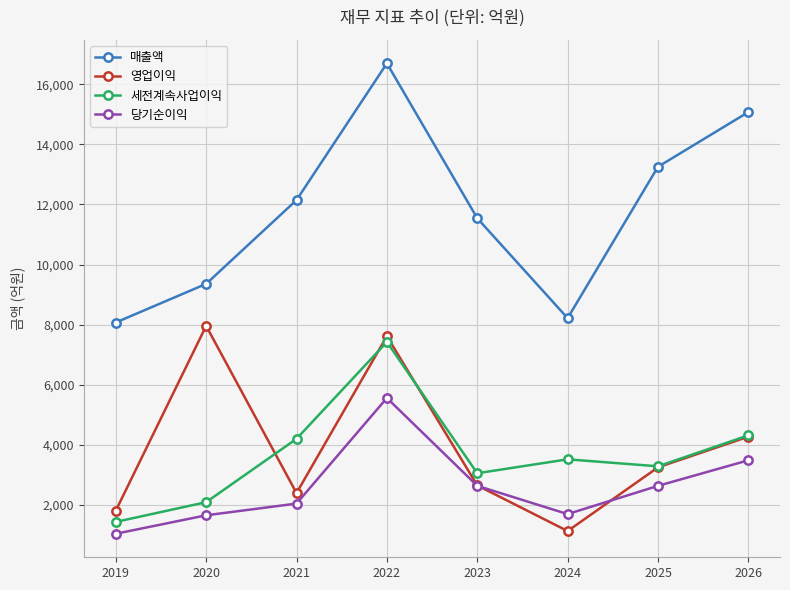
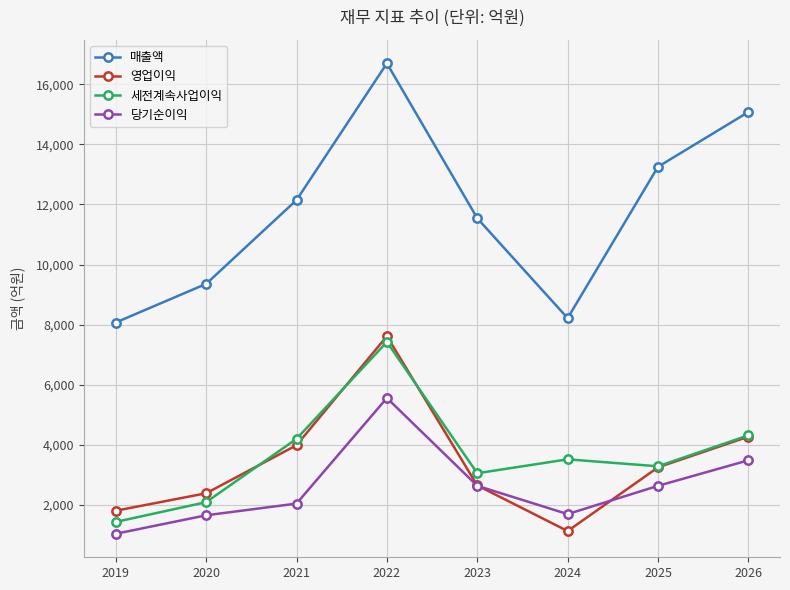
  {
    "매출액": {
      "2019": "8,100",
      "2020": "9,400",
      "2021": "12,100",
      "2022": "16,700",
      "2023": "11,500",
      "2024": "8,200",
      "2025": "13,300",
      "2026": "15,100"
    },
    "영업이익": {
      "2019": "1,800",
-     "2020": "8,000",
-     "2021": "2,400",
+     "2020": "2,400",
+     "2021": "4,000",
      "2022": "7,600",
      "2024": "1,100"
    },
    "세전계속사업이익": {
      "2019": "1,400",
      "2020": "2,100",
      "2021": "4,200",
      "2022": "7,400",
      "2023": "3,100",
      "2024": "3,500"
    },
    "당기순이익": {
      "2019": "1,000",
      "2020": "1,700",
      "2021": "2,000",
      "2022": "5,600",
      "2024": "1,700",
      "2025": "2,600",
      "2026": "3,500"
    }
  }
